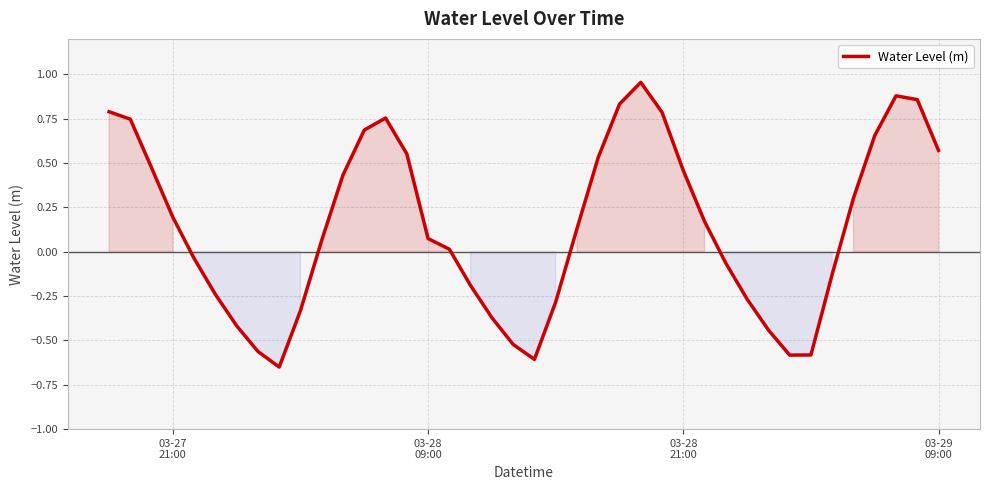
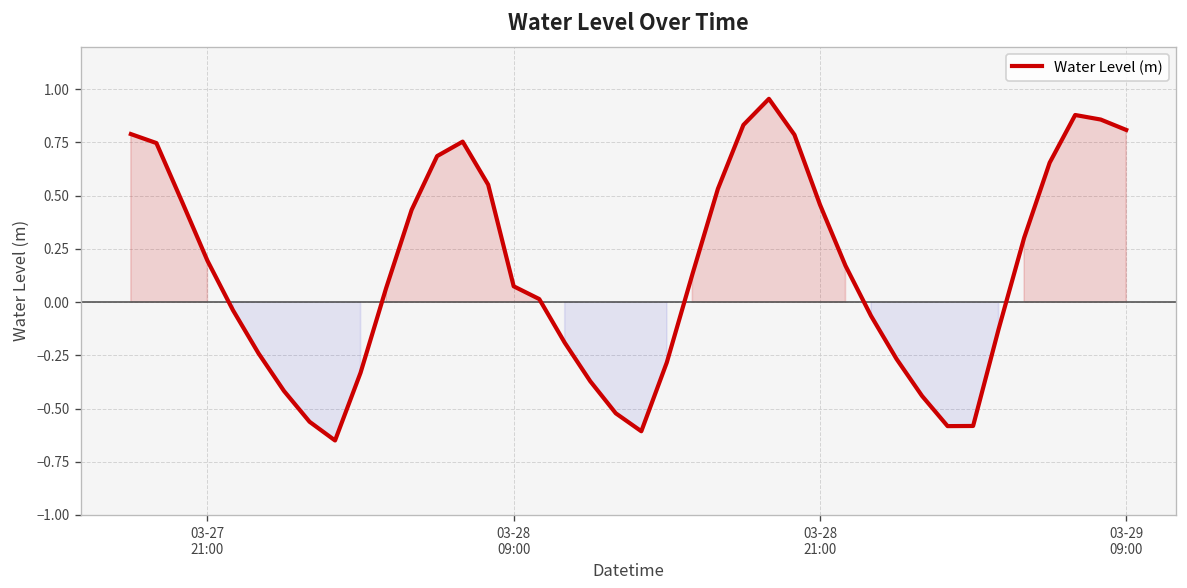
  {
    "03-27 21:00": 0.19,
    "03-28 09:00": 0.07,
    "03-28 21:00": 0.46,
-   "03-29 09:00": 0.57
+   "03-29 09:00": 0.81
  }
